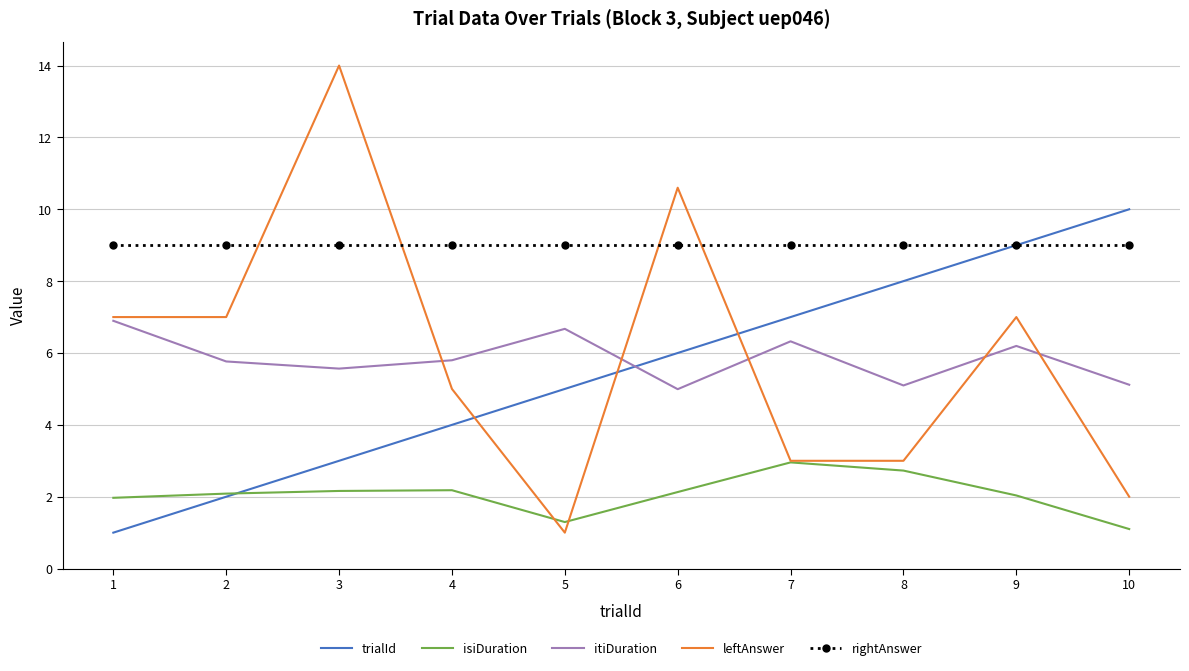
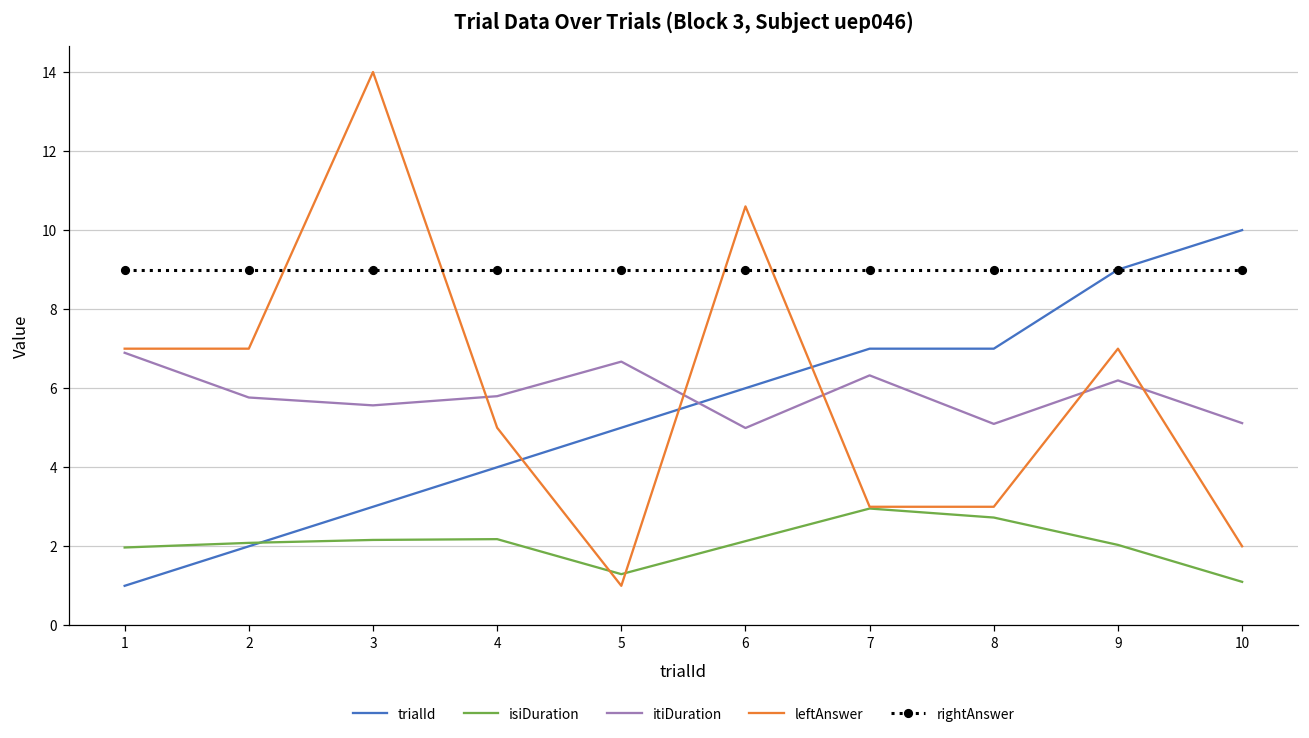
  {
    "trialId": {
      "1": 1,
      "2": 2,
      "3": 3,
      "4": 4,
      "5": 5,
      "6": 6,
      "7": 7,
-     "8": 8,
+     "8": 7,
      "10": 10
    },
    "isiDuration": {
      "1": 2,
      "2": 2.1,
      "3": 2.2,
      "4": 2.2,
      "5": 1.3,
      "6": 2.1,
      "8": 2.7,
      "9": 2,
      "10": 1.1
    },
    "itiDuration": {
      "1": 6.9,
      "2": 5.8,
      "3": 5.6,
      "4": 5.8,
      "5": 6.7,
      "6": 5,
      "7": 6.3,
      "8": 5.1,
      "9": 6.2,
      "10": 5.1
    },
    "leftAnswer": {
      "1": 7,
      "2": 7,
      "3": 14,
      "4": 5,
      "5": 1,
      "6": 10.6,
      "8": 3,
      "9": 7,
      "10": 2
    },
    "rightAnswer": {
      "1": 9,
      "2": 9,
      "3": 9,
      "4": 9,
      "5": 9,
      "6": 9,
      "7": 9,
      "8": 9,
      "10": 9
    }
  }
